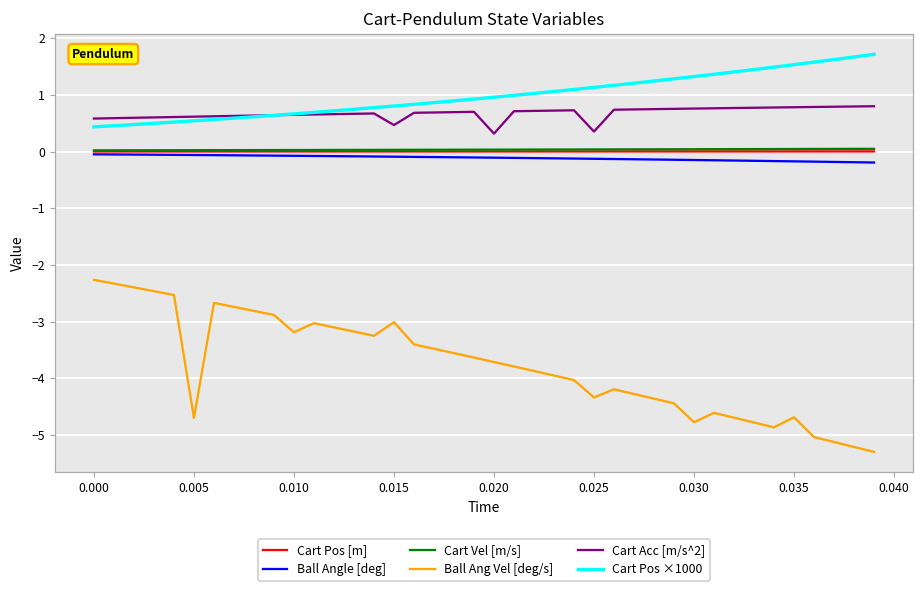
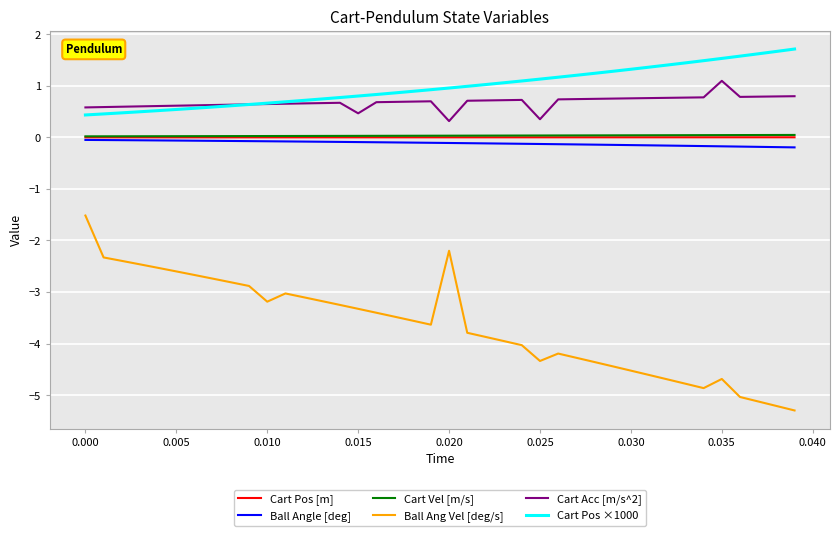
  {
    "Ball Angle [deg]": {
      "0.000": 0.0,
      "0.005": -0.1,
      "0.010": -0.1,
      "0.015": -0.1,
      "0.020": -0.1,
      "0.025": -0.1,
      "0.030": -0.2,
      "0.035": -0.2
    },
    "Ball Ang Vel [deg/s]": {
-     "0.000": -2.3,
-     "0.005": -4.7,
+     "0.000": -1.5,
+     "0.005": -2.6,
      "0.010": -3.2,
-     "0.015": -3.0,
-     "0.020": -3.7,
+     "0.015": -3.3,
+     "0.020": -2.2,
      "0.025": -4.3,
-     "0.030": -4.8,
+     "0.030": -4.5,
      "0.035": -4.7
    },
    "Cart Acc [m/s^2]": {
      "0.000": 0.6,
      "0.005": 0.6,
      "0.015": 0.5,
      "0.020": 0.3,
      "0.025": 0.4,
      "0.030": 0.8,
-     "0.035": 0.8
+     "0.035": 1.1
    },
    "Cart Pos ×1000": {
      "0.000": 0.4,
      "0.005": 0.5,
      "0.015": 0.8,
      "0.020": 1.0,
      "0.025": 1.1,
      "0.030": 1.3,
      "0.035": 1.5
    }
  }
